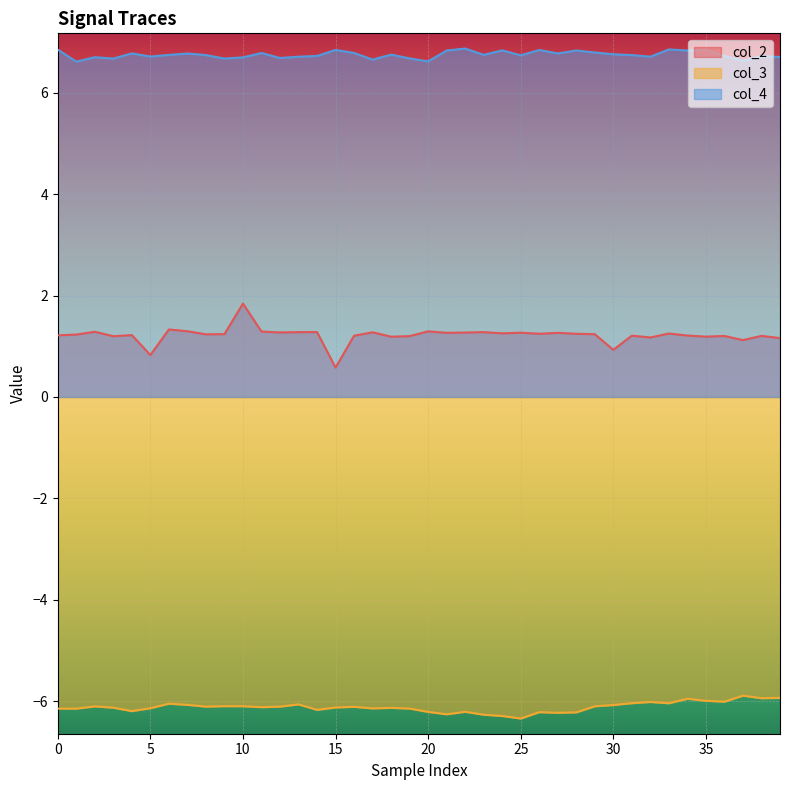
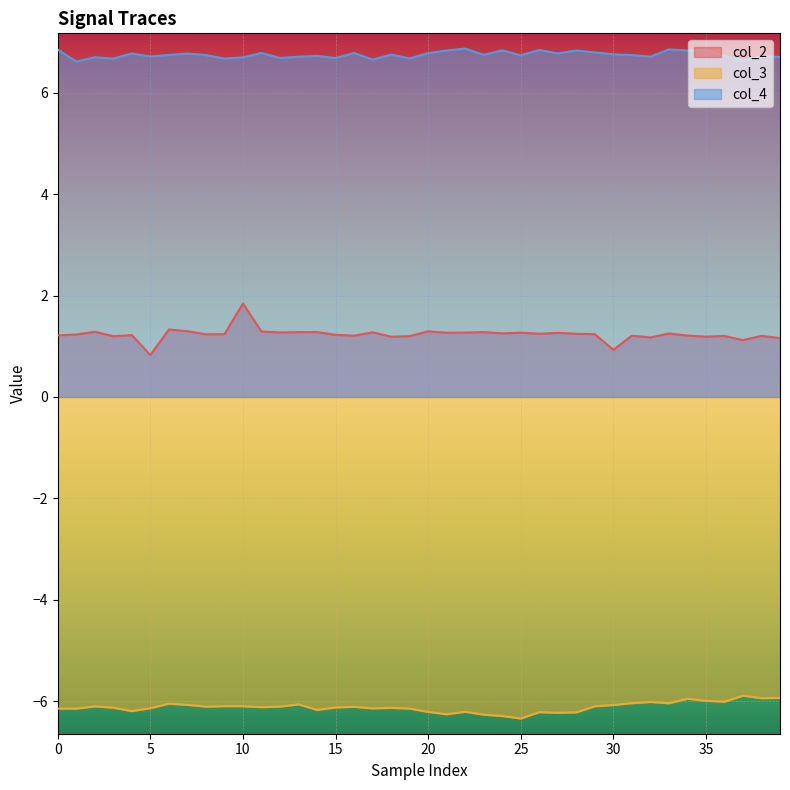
  {
    "col_2": {
      "0": 1.2,
      "5": 0.8,
      "10": 1.8,
-     "15": 0.6,
+     "15": 1.2,
      "20": 1.3,
      "25": 1.3,
      "30": 0.9,
      "35": 1.2
    },
    "col_4": {
      "0": 6.9,
      "5": 6.7,
      "10": 6.7,
-     "15": 6.8,
-     "20": 6.6,
+     "15": 6.7,
+     "20": 6.8,
      "25": 6.7,
      "30": 6.8
    }
  }
